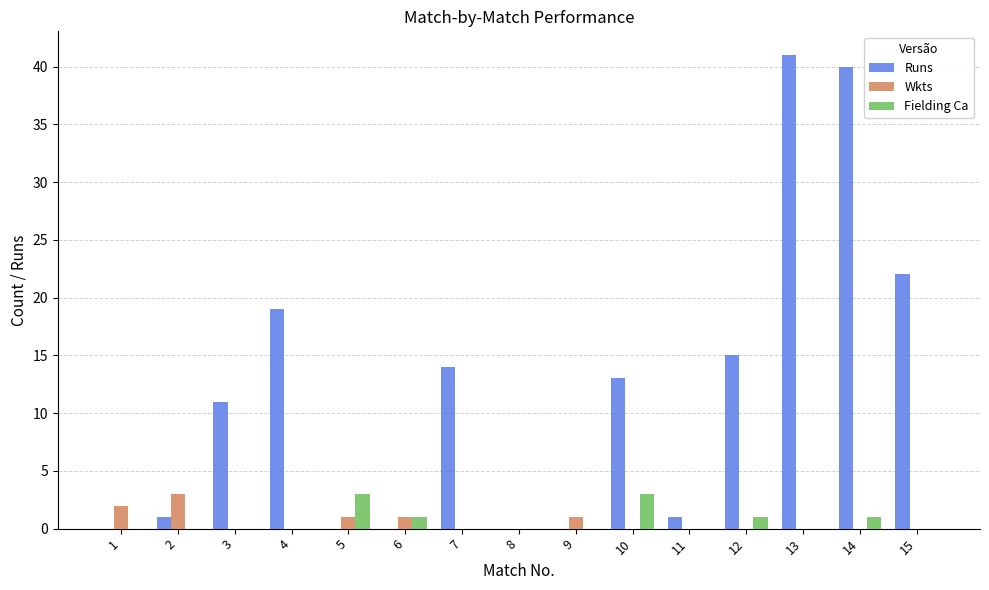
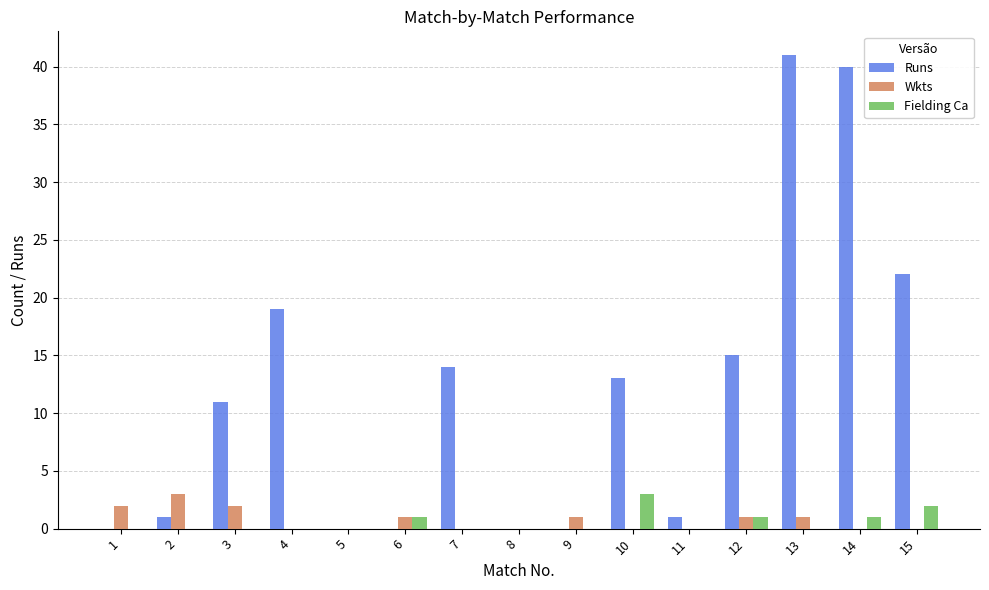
  {
    "Runs": {
      "1": 0,
      "2": 1,
      "3": 11,
      "4": 19,
      "5": 0,
      "6": 0,
      "7": 14,
      "8": 0,
      "9": 0,
      "10": 13,
      "11": 1,
      "12": 15,
      "13": 41,
      "14": 40,
      "15": 22
    },
    "Wkts": {
      "1": 2,
      "2": 3,
-     "3": 0,
+     "3": 2,
      "4": 0,
-     "5": 1,
+     "5": 0,
      "6": 1,
      "7": 0,
      "8": 0,
      "9": 1,
      "10": 0,
      "11": 0,
-     "12": 0,
-     "13": 0,
+     "12": 1,
+     "13": 1,
      "14": 0,
      "15": 0
    },
    "Fielding Ca": {
      "1": 0,
      "2": 0,
      "3": 0,
      "4": 0,
-     "5": 3,
+     "5": 0,
      "6": 1,
      "7": 0,
      "8": 0,
      "9": 0,
      "10": 3,
      "11": 0,
      "12": 1,
      "13": 0,
      "14": 1,
-     "15": 0
+     "15": 2
    }
  }
